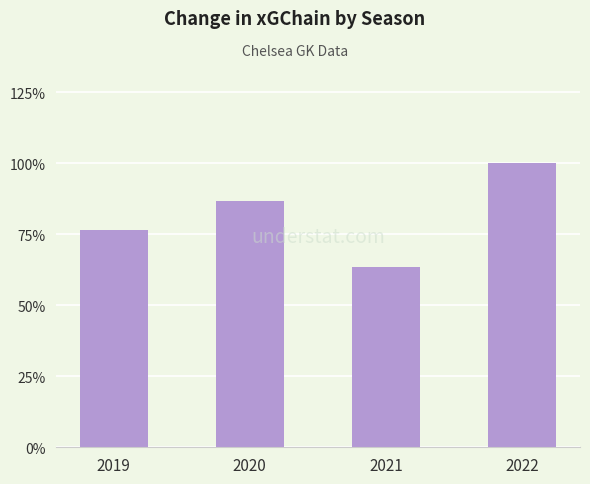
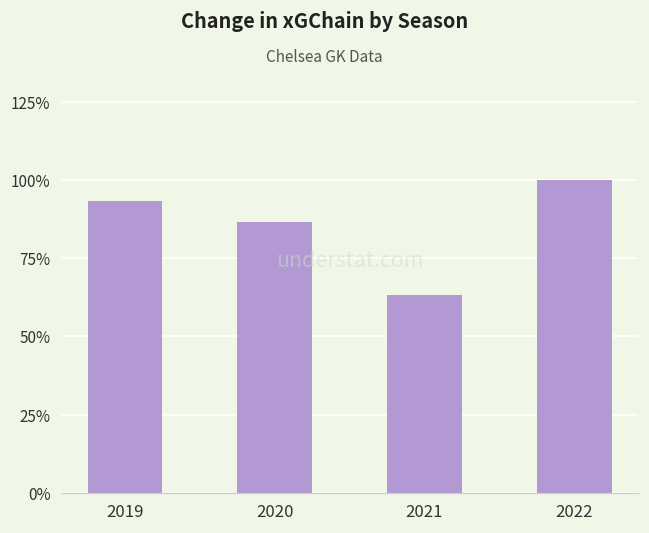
  {
-   "2019": "77%",
+   "2019": "93%",
    "2020": "87%",
    "2021": "63%",
    "2022": "100%"
  }
